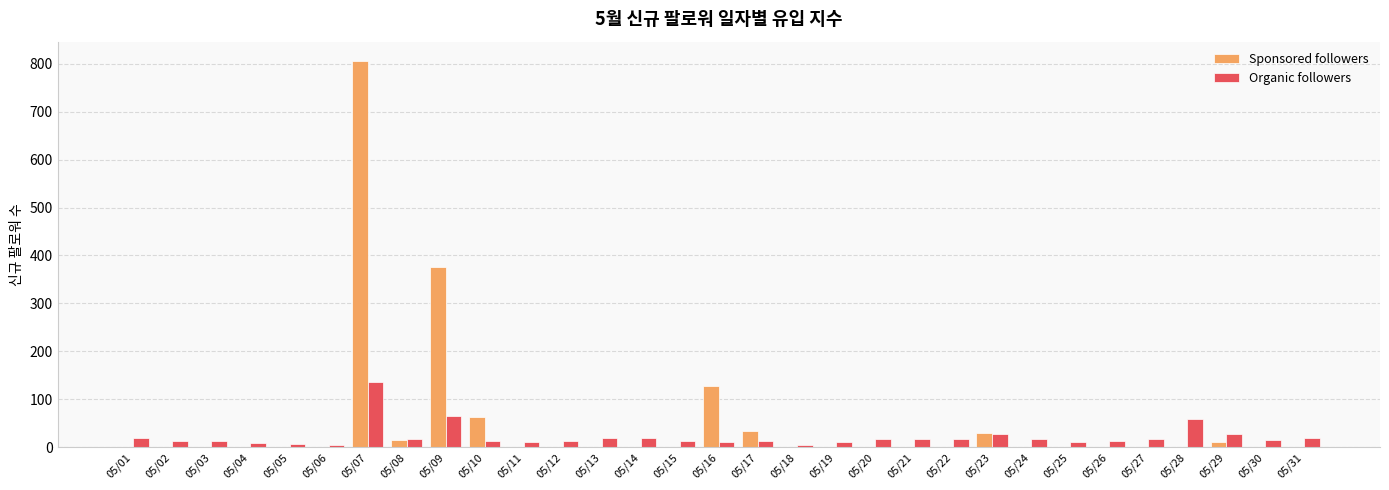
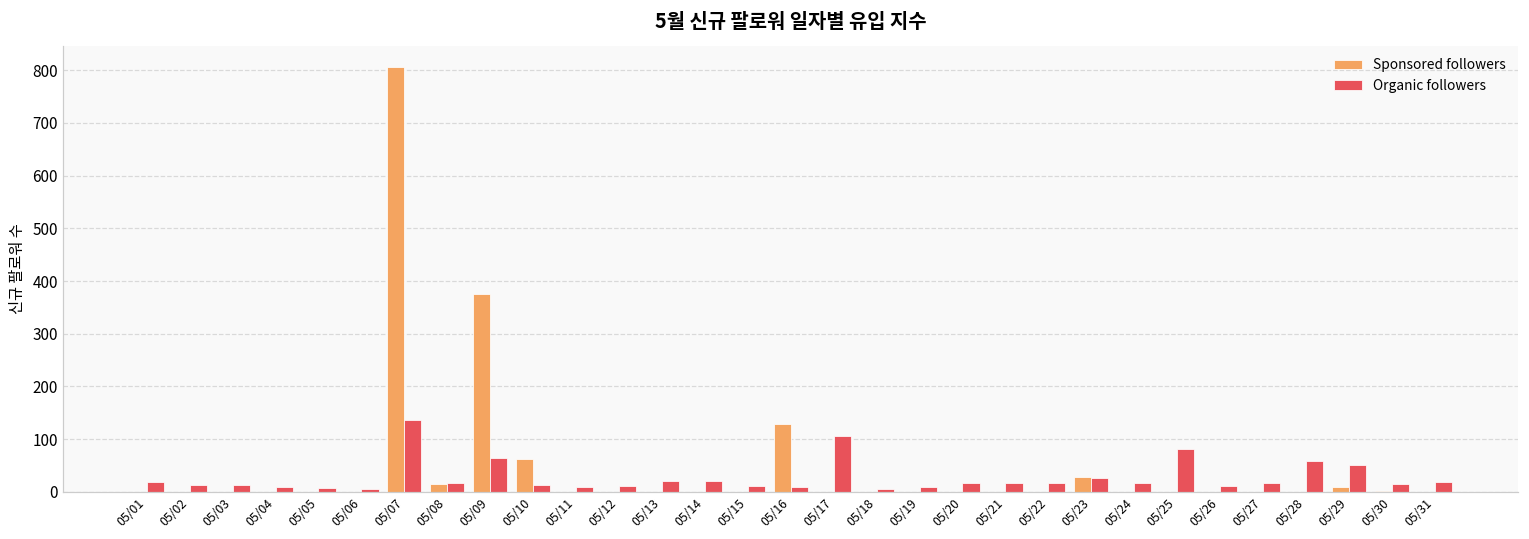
  {
    "Sponsored followers": {
      "05/01": 0,
      "05/02": 0,
      "05/03": 0,
      "05/04": 0,
      "05/05": 0,
      "05/06": 0,
      "05/07": 810,
      "05/08": 20,
      "05/09": 380,
      "05/10": 60,
      "05/11": 0,
      "05/12": 0,
      "05/13": 0,
      "05/14": 0,
      "05/15": 0,
      "05/16": 130,
-     "05/17": 30,
+     "05/17": 0,
      "05/18": 0,
      "05/19": 0,
      "05/20": 0,
      "05/21": 0,
      "05/22": 0,
      "05/23": 30,
      "05/24": 0,
      "05/25": 0,
      "05/26": 0,
      "05/27": 0,
      "05/28": 0,
      "05/29": 10,
      "05/31": 0
    },
    "Organic followers": {
      "05/01": 20,
      "05/02": 10,
      "05/03": 10,
      "05/04": 10,
      "05/05": 10,
      "05/07": 140,
      "05/08": 20,
      "05/09": 60,
      "05/10": 10,
      "05/11": 10,
      "05/12": 10,
      "05/13": 20,
      "05/14": 20,
      "05/15": 10,
      "05/16": 10,
-     "05/17": 10,
+     "05/17": 110,
      "05/19": 10,
      "05/20": 20,
      "05/21": 20,
      "05/22": 20,
      "05/23": 30,
      "05/24": 20,
-     "05/25": 10,
+     "05/25": 80,
      "05/26": 10,
      "05/27": 20,
      "05/28": 60,
-     "05/29": 30,
+     "05/29": 50,
      "05/30": 10,
      "05/31": 20
    }
  }
